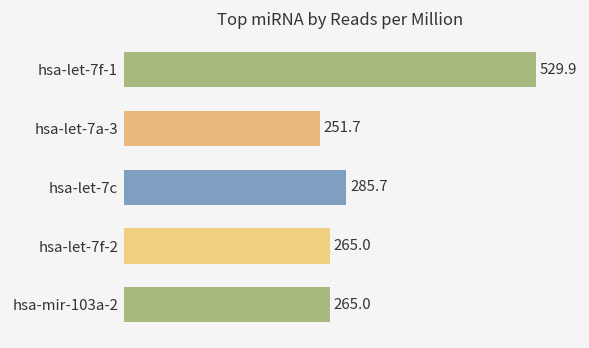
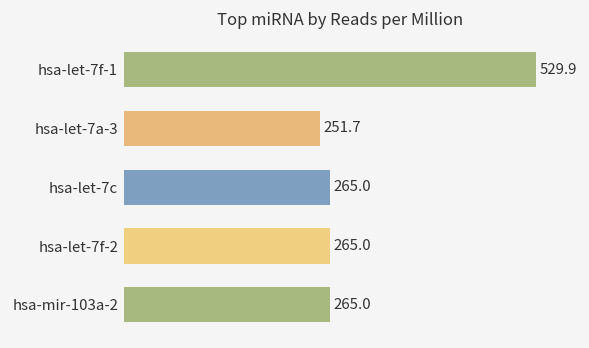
  {
    "hsa-let-7f-1": 529.9,
    "hsa-let-7a-3": 251.7,
-   "hsa-let-7c": 285.7,
+   "hsa-let-7c": 265.0,
    "hsa-let-7f-2": 265.0,
    "hsa-mir-103a-2": 265.0
  }
